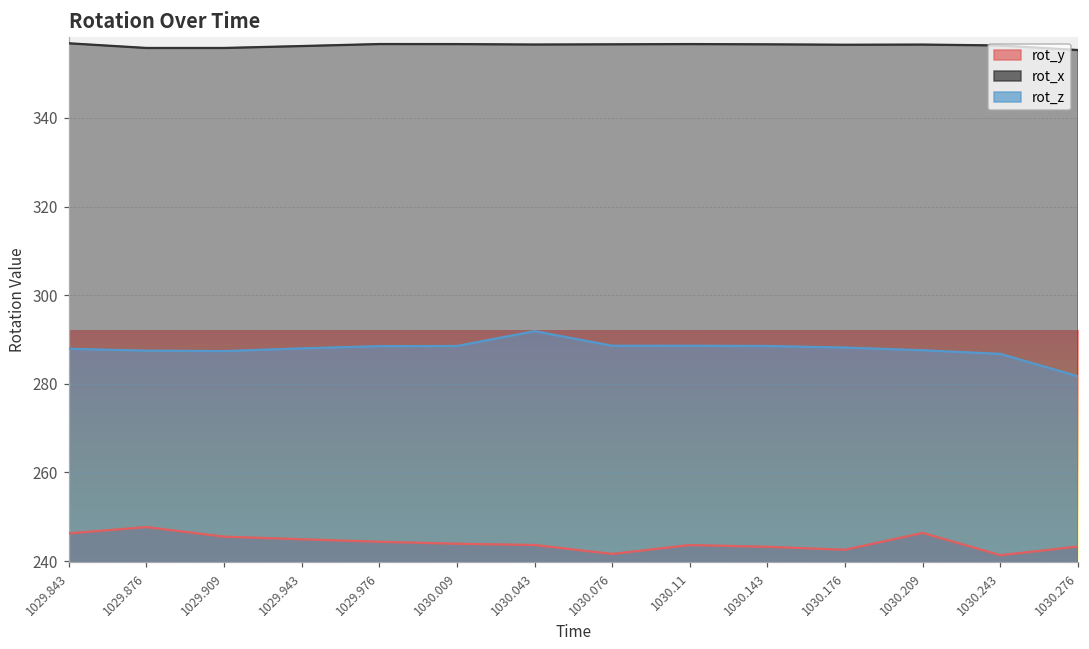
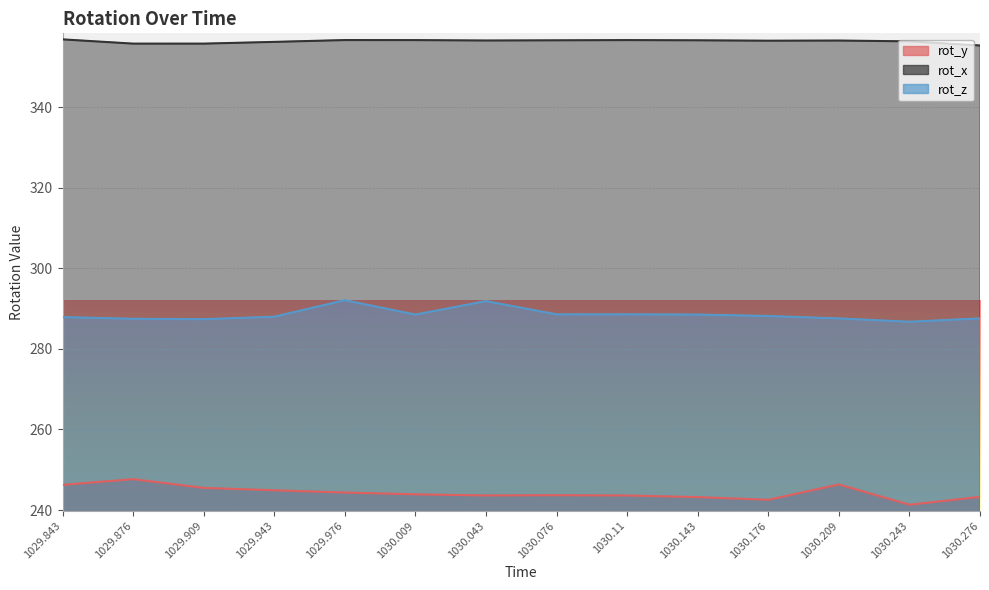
  {
    "rot_y": {
      "1029.843": 246,
      "1029.876": 248,
      "1029.909": 245,
      "1029.943": 245,
      "1029.976": 244,
      "1030.009": 244,
      "1030.043": 244,
-     "1030.076": 242,
+     "1030.076": 244,
      "1030.11": 244,
      "1030.143": 243,
      "1030.176": 243,
      "1030.209": 246,
      "1030.243": 241,
      "1030.276": 243
    },
    "rot_x": {
      "1029.843": 357,
      "1029.876": 356,
      "1029.909": 356,
      "1029.943": 356,
      "1029.976": 357,
      "1030.009": 357,
      "1030.043": 357,
      "1030.076": 357,
      "1030.11": 357,
      "1030.143": 357,
      "1030.176": 357,
      "1030.209": 357,
      "1030.276": 355
    },
    "rot_z": {
      "1029.843": 288,
      "1029.876": 287,
      "1029.909": 287,
      "1029.943": 288,
-     "1029.976": 288,
+     "1029.976": 292,
      "1030.009": 289,
      "1030.043": 292,
      "1030.076": 289,
      "1030.11": 289,
      "1030.143": 289,
      "1030.176": 288,
      "1030.209": 288,
      "1030.243": 287,
-     "1030.276": 282
+     "1030.276": 288
    }
  }
